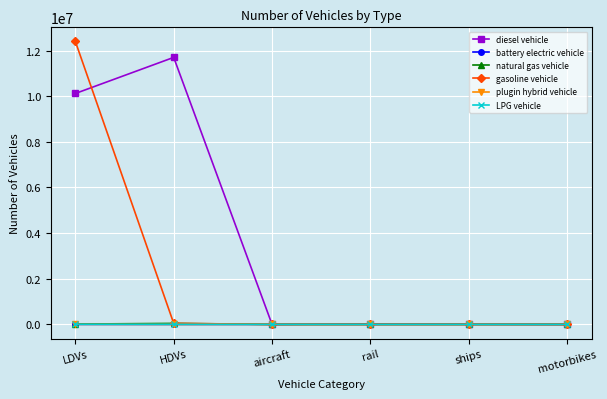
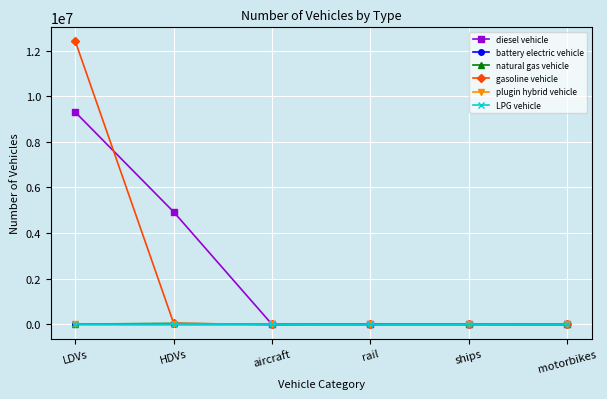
  {
    "diesel vehicle": {
-     "LDVs": 10100000,
-     "HDVs": 11700000
+     "LDVs": 9300000,
+     "HDVs": 4900000
    },
    "gasoline vehicle": {
      "LDVs": 12400000
    }
  }
